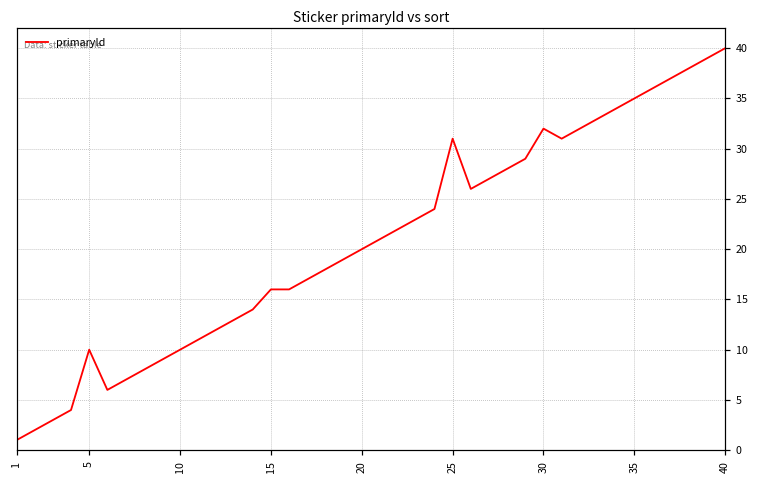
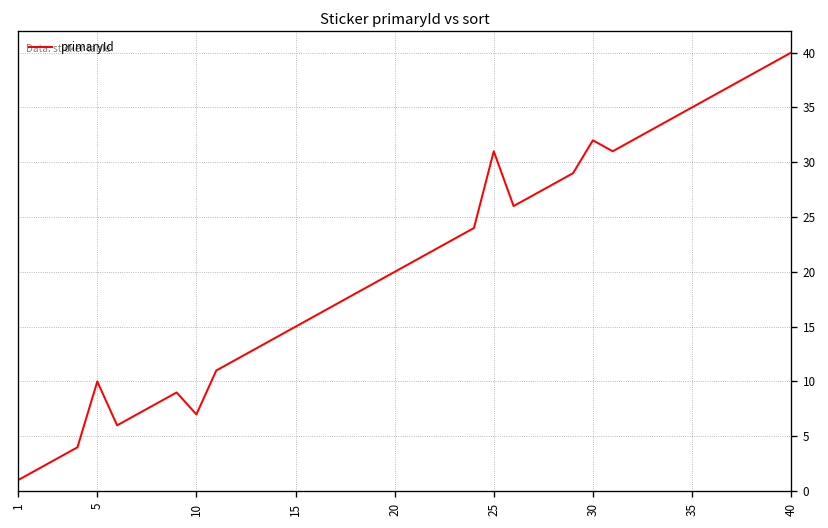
  {
    "1": 1,
    "5": 10,
-   "10": 10,
-   "15": 16,
+   "10": 7,
+   "15": 15,
    "20": 20,
    "25": 31,
    "30": 32,
    "35": 35,
    "40": 40
  }
